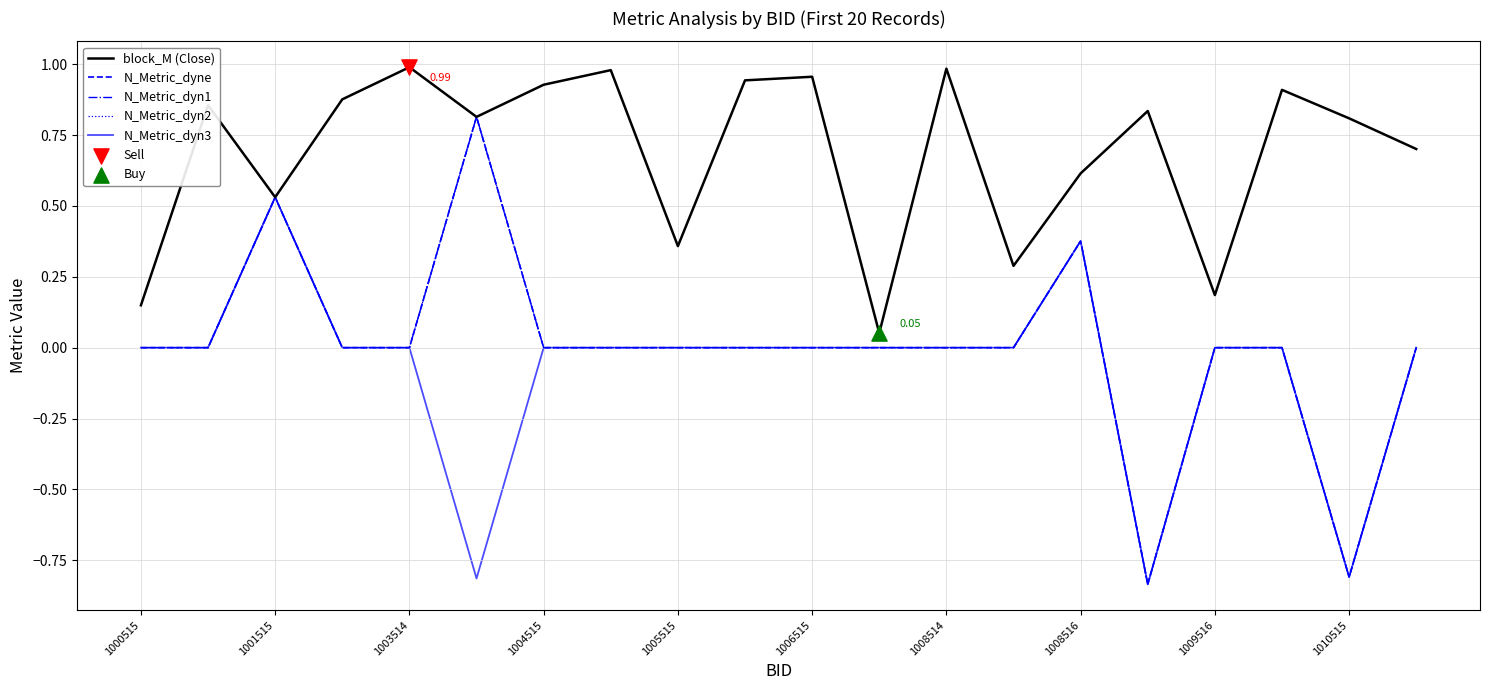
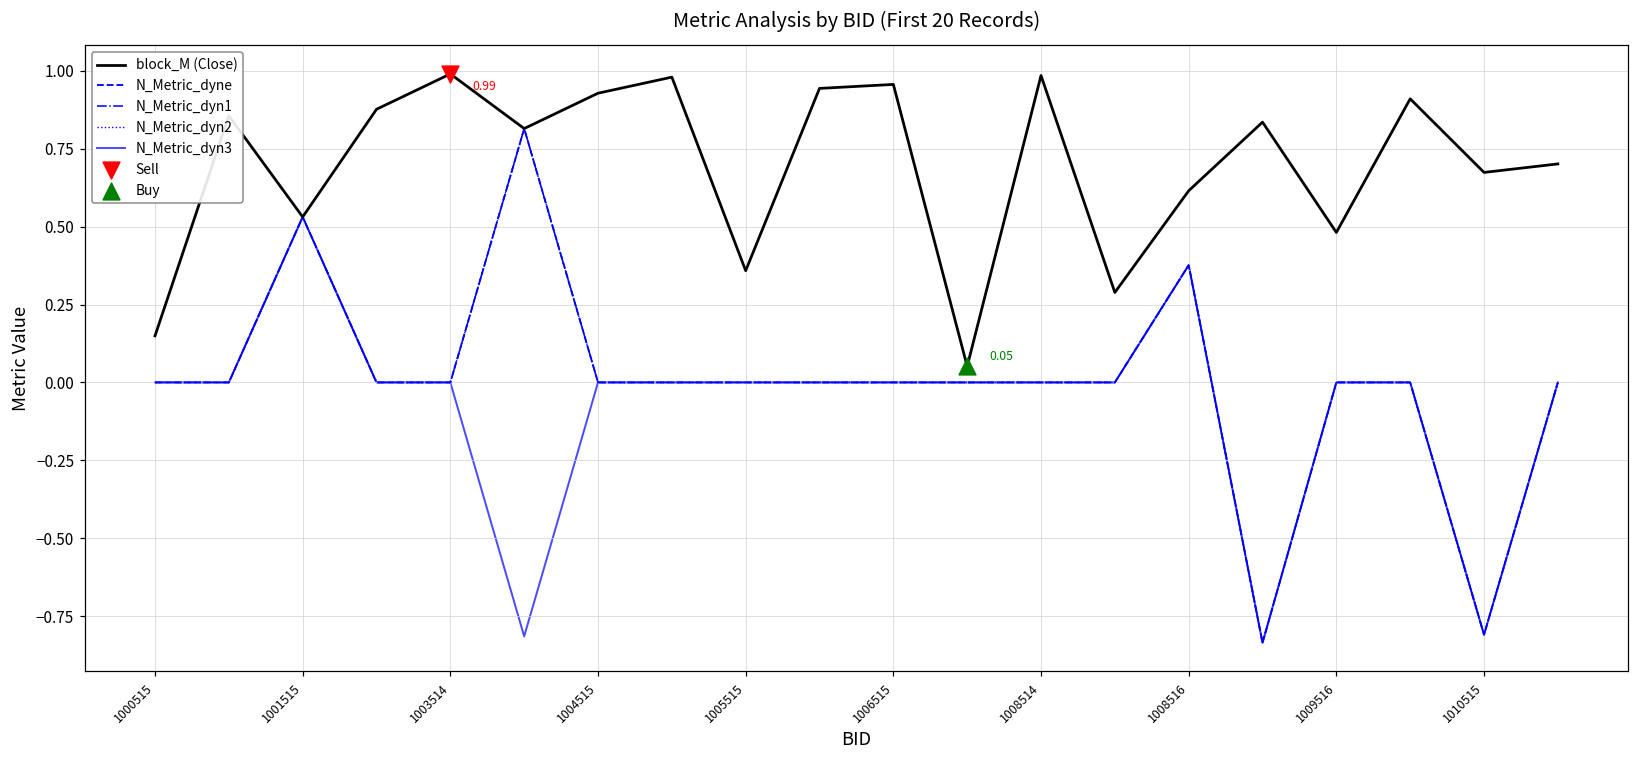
  {
    "block_M (Close)": {
      "1000515": 0.15,
      "1004515": 0.93,
      "1005515": 0.36,
      "1006515": 0.96,
      "1008514": 0.98,
      "1008516": 0.61,
-     "1009516": 0.19,
-     "1010515": 0.81
+     "1009516": 0.48,
+     "1010515": 0.67
    }
  }
